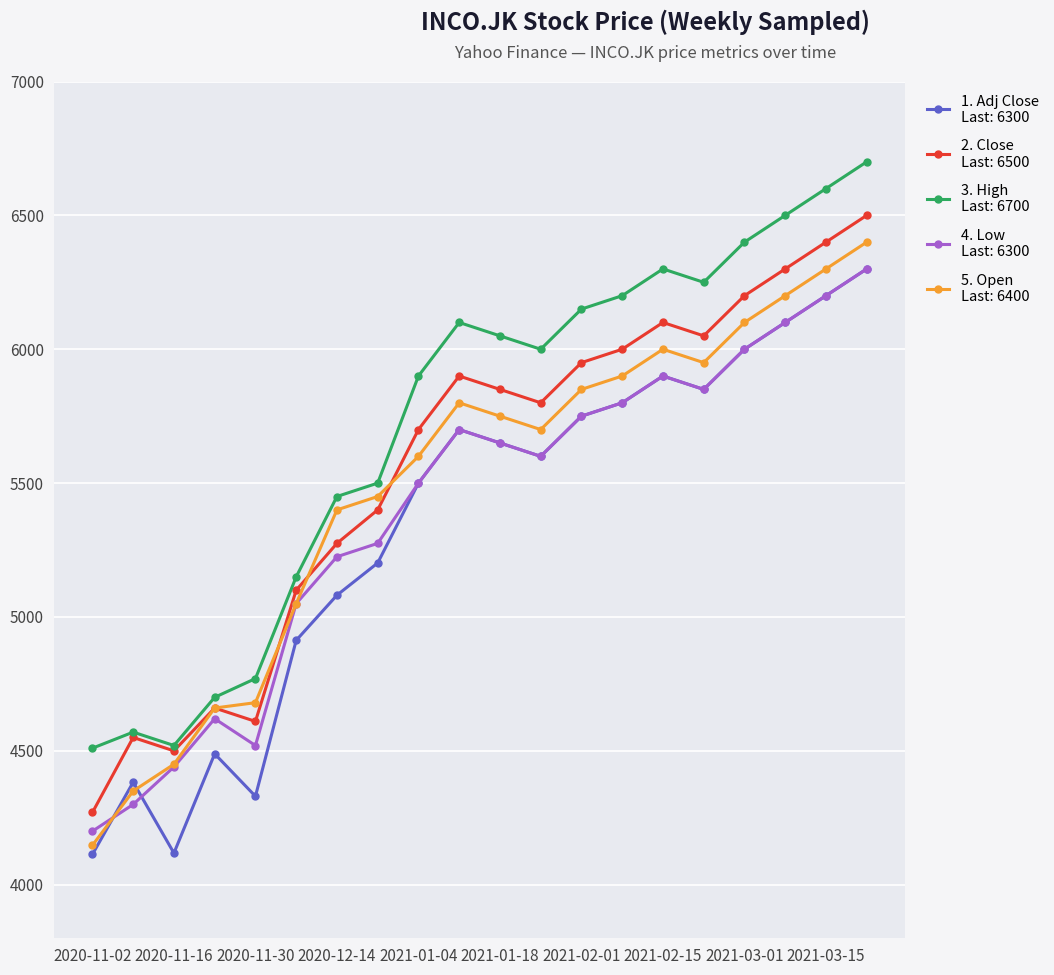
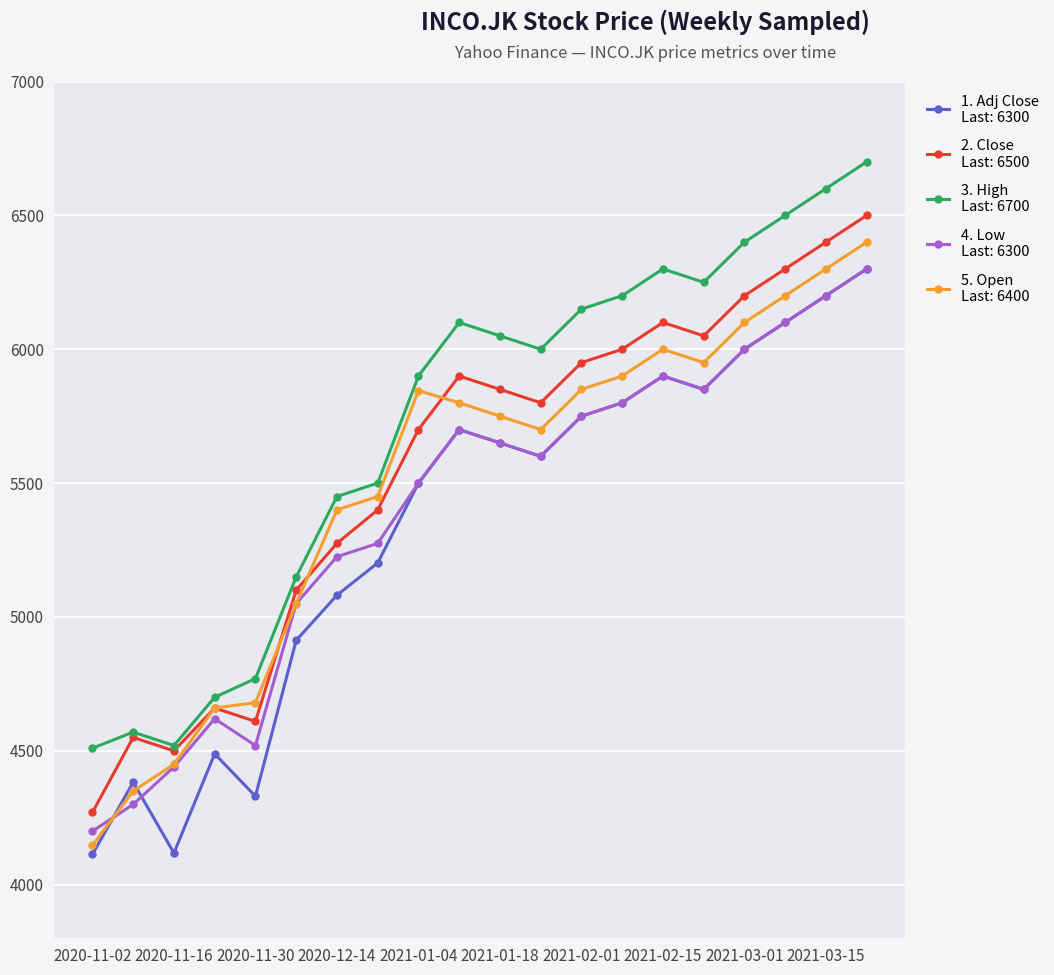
  {
    "1. Adj Close Last: 6300": {
      "2020-11-02": 4110,
      "2020-11-16": 4120,
      "2020-11-30": 4330,
      "2020-12-14": 5080
    },
    "2. Close Last: 6500": {
      "2020-11-02": 4270,
      "2020-11-16": 4500,
      "2020-11-30": 4610,
      "2020-12-14": 5280,
      "2021-01-04": 5700,
      "2021-01-18": 5850,
      "2021-02-01": 5950,
      "2021-02-15": 6100,
      "2021-03-01": 6200,
      "2021-03-15": 6400
    },
    "3. High Last: 6700": {
      "2020-11-02": 4510,
      "2020-11-16": 4520,
      "2020-11-30": 4770,
      "2020-12-14": 5450,
      "2021-01-04": 5900,
      "2021-01-18": 6050,
      "2021-02-01": 6150,
      "2021-02-15": 6300,
      "2021-03-01": 6400,
      "2021-03-15": 6600
    },
    "4. Low Last: 6300": {
      "2020-11-02": 4200,
      "2020-11-16": 4440,
      "2020-11-30": 4520,
      "2020-12-14": 5230
    },
    "5. Open Last: 6400": {
      "2020-11-02": 4150,
      "2020-11-16": 4450,
      "2020-11-30": 4680,
      "2020-12-14": 5400,
-     "2021-01-04": 5600,
+     "2021-01-04": 5850,
      "2021-01-18": 5750,
      "2021-02-01": 5850,
      "2021-02-15": 6000,
      "2021-03-01": 6100,
      "2021-03-15": 6300
    }
  }
